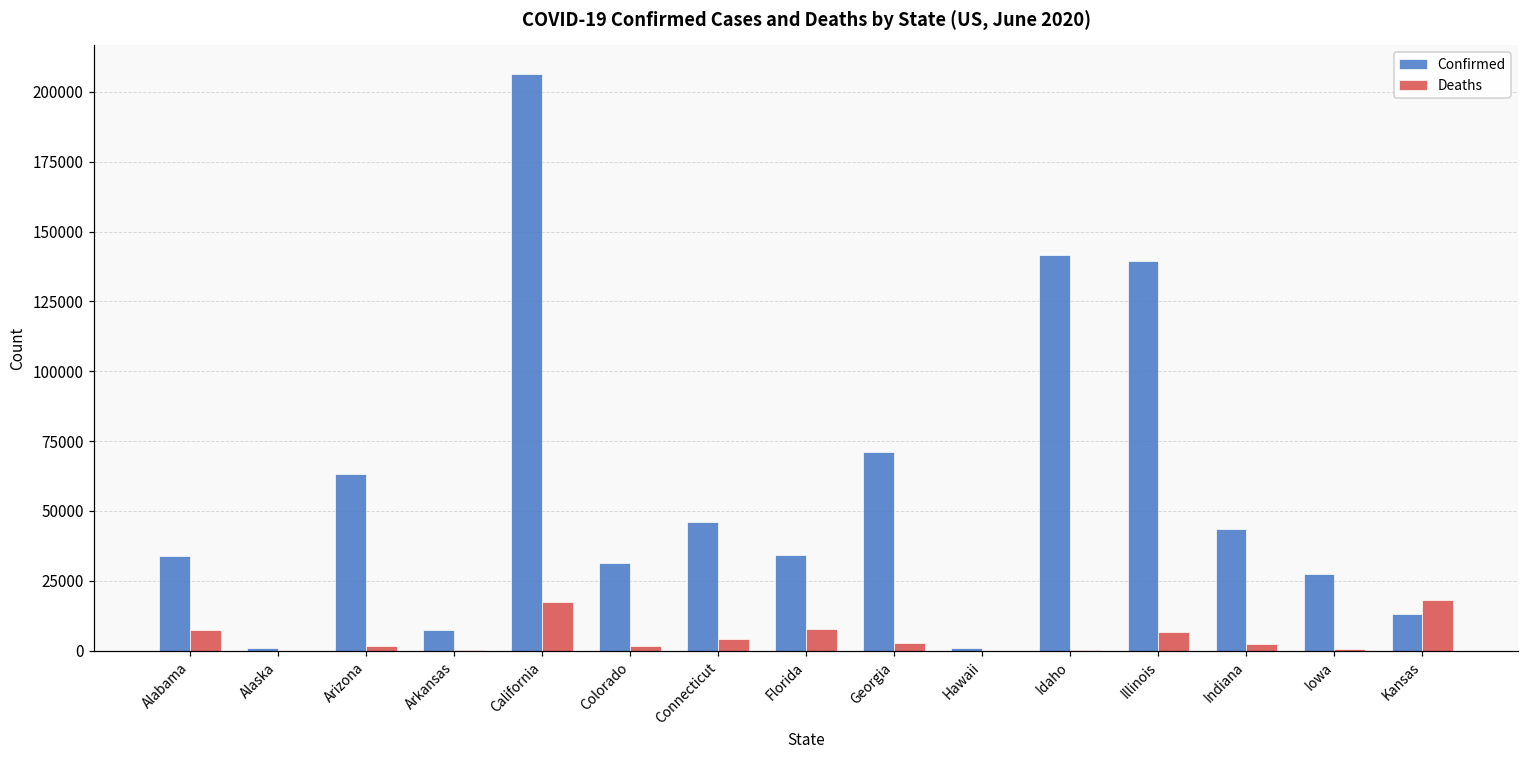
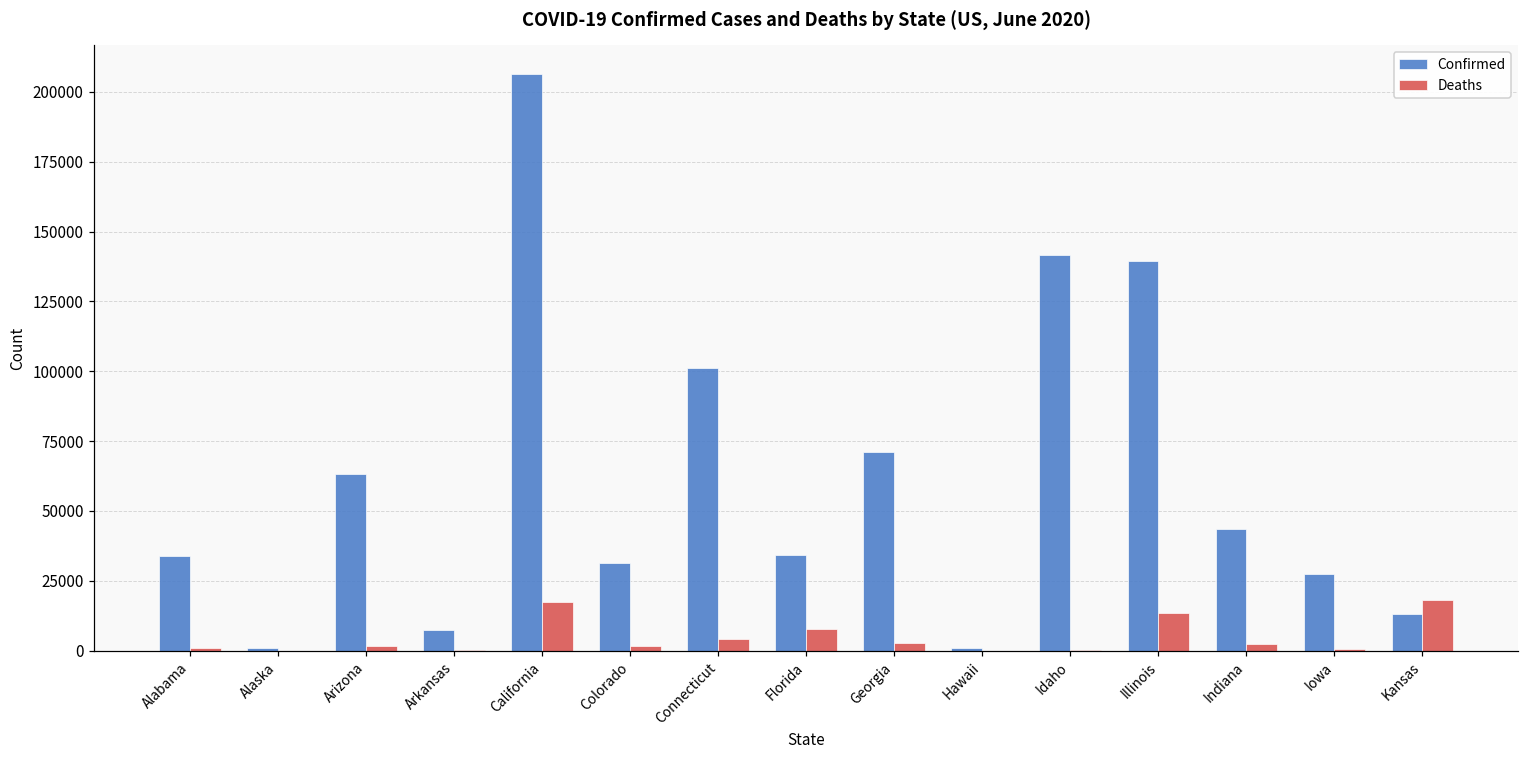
  {
    "Confirmed": {
      "Alabama": 34000,
      "Arizona": 63000,
      "Arkansas": 7000,
      "California": 206000,
      "Colorado": 31000,
-     "Connecticut": 46000,
+     "Connecticut": 101000,
      "Florida": 34000,
      "Georgia": 71000,
      "Idaho": 141000,
      "Illinois": 139000,
      "Indiana": 44000,
      "Iowa": 27000,
      "Kansas": 13000
    },
    "Deaths": {
-     "Alabama": 7000,
+     "Alabama": 1000,
      "Arizona": 1000,
      "California": 17000,
      "Colorado": 2000,
      "Connecticut": 4000,
      "Florida": 8000,
      "Georgia": 3000,
-     "Illinois": 7000,
+     "Illinois": 13000,
      "Indiana": 3000,
      "Kansas": 18000
    }
  }
